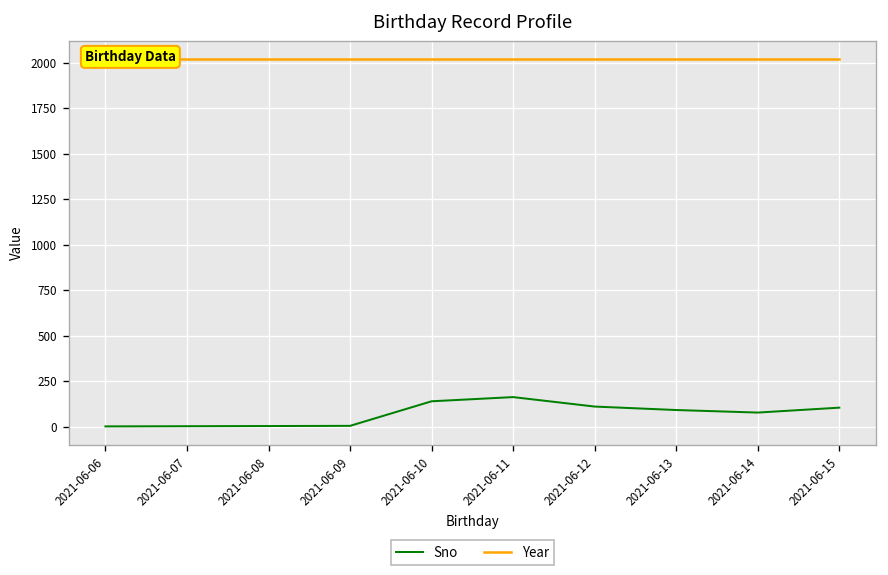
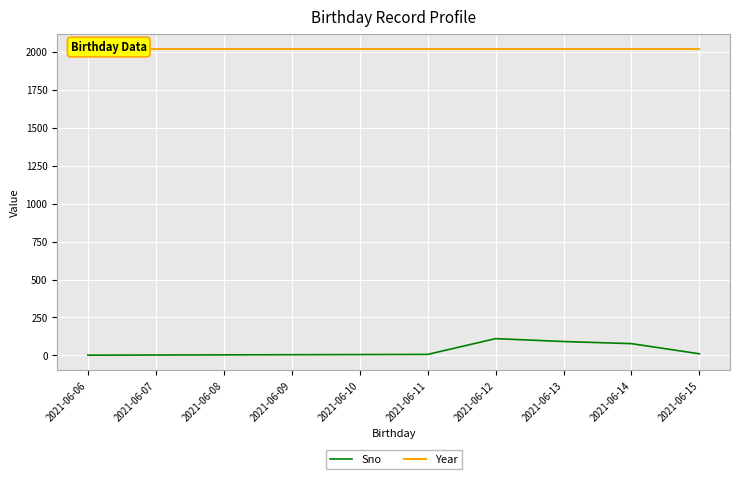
  {
    "Sno": {
      "2021-06-06": 0,
      "2021-06-07": 0,
      "2021-06-08": 0,
      "2021-06-09": 0,
-     "2021-06-10": 140,
-     "2021-06-11": 160,
+     "2021-06-10": 10,
+     "2021-06-11": 10,
      "2021-06-12": 110,
      "2021-06-13": 90,
      "2021-06-14": 80,
-     "2021-06-15": 100
+     "2021-06-15": 10
    },
    "Year": {
      "2021-06-07": 2020,
      "2021-06-08": 2020,
      "2021-06-09": 2020,
      "2021-06-10": 2020,
      "2021-06-11": 2020,
      "2021-06-12": 2020,
      "2021-06-13": 2020,
      "2021-06-14": 2020,
      "2021-06-15": 2020
    }
  }
